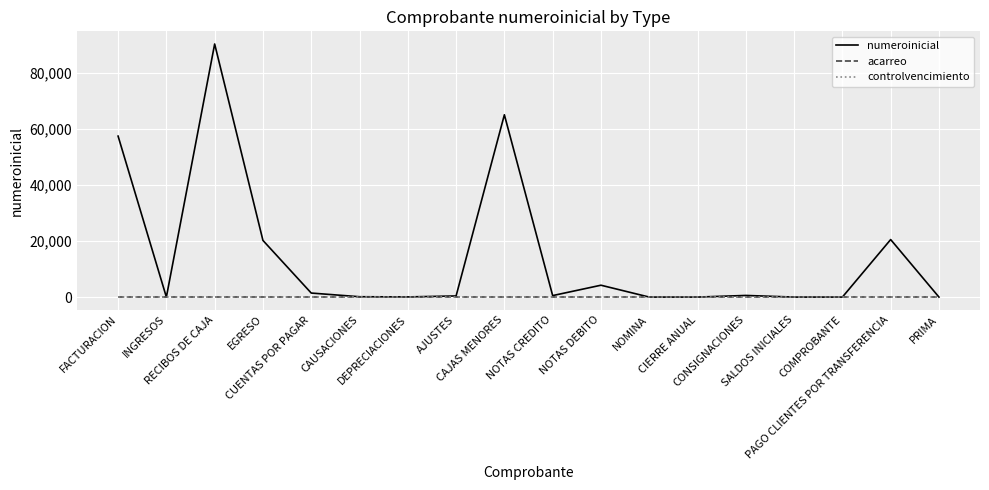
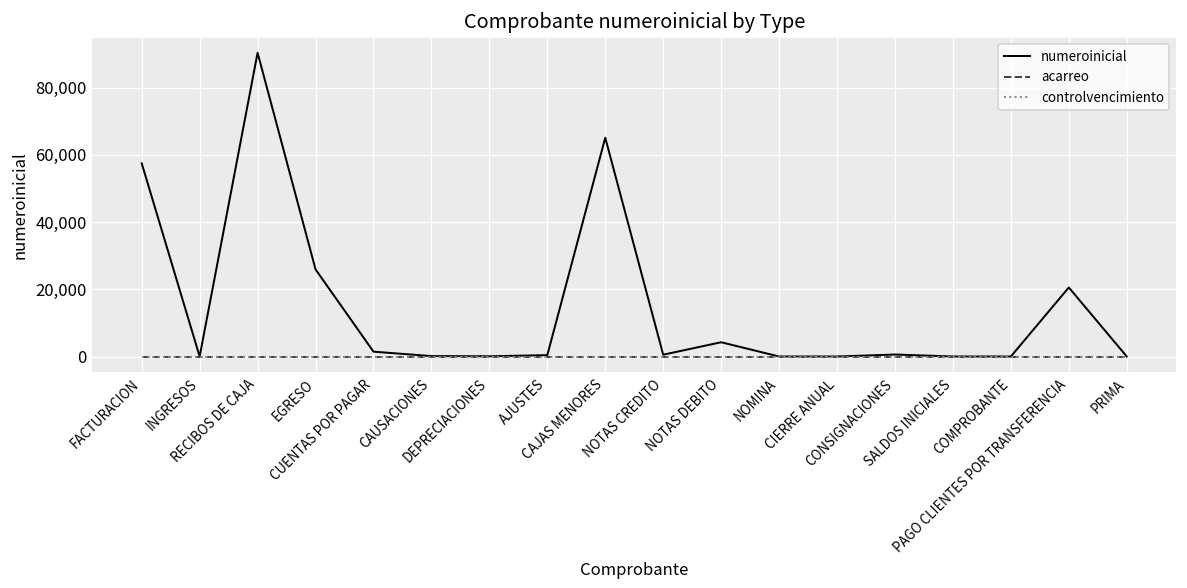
  {
    "numeroinicial": {
      "FACTURACION": "57,000",
      "RECIBOS DE CAJA": "90,000",
-     "EGRESO": "20,000",
+     "EGRESO": "26,000",
      "CUENTAS POR PAGAR": "1,000",
      "CAJAS MENORES": "65,000",
      "NOTAS DEBITO": "4,000",
      "PAGO CLIENTES POR TRANSFERENCIA": "21,000"
    },
    "controlvencimiento": {
      "FACTURACION": "0",
      "RECIBOS DE CAJA": "0",
      "EGRESO": "0",
      "CUENTAS POR PAGAR": "0",
      "CAJAS MENORES": "0",
      "NOTAS DEBITO": "0",
      "PAGO CLIENTES POR TRANSFERENCIA": "0"
    }
  }
